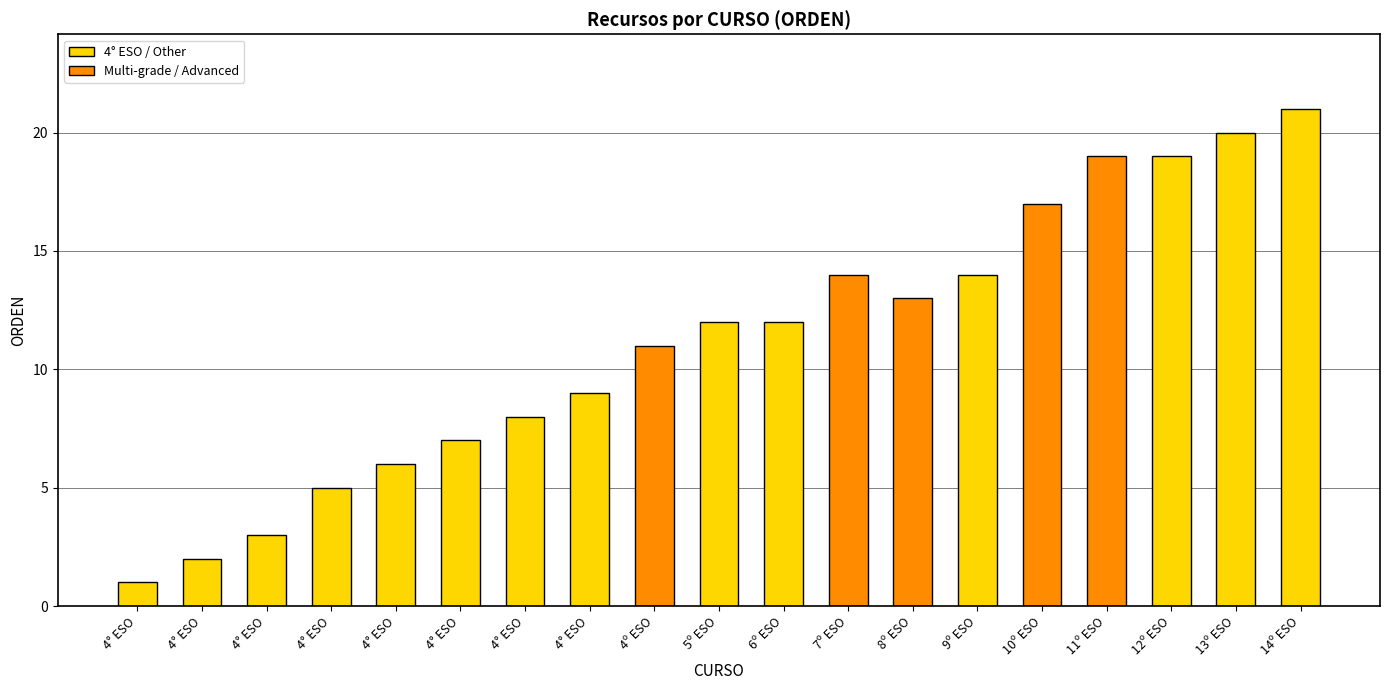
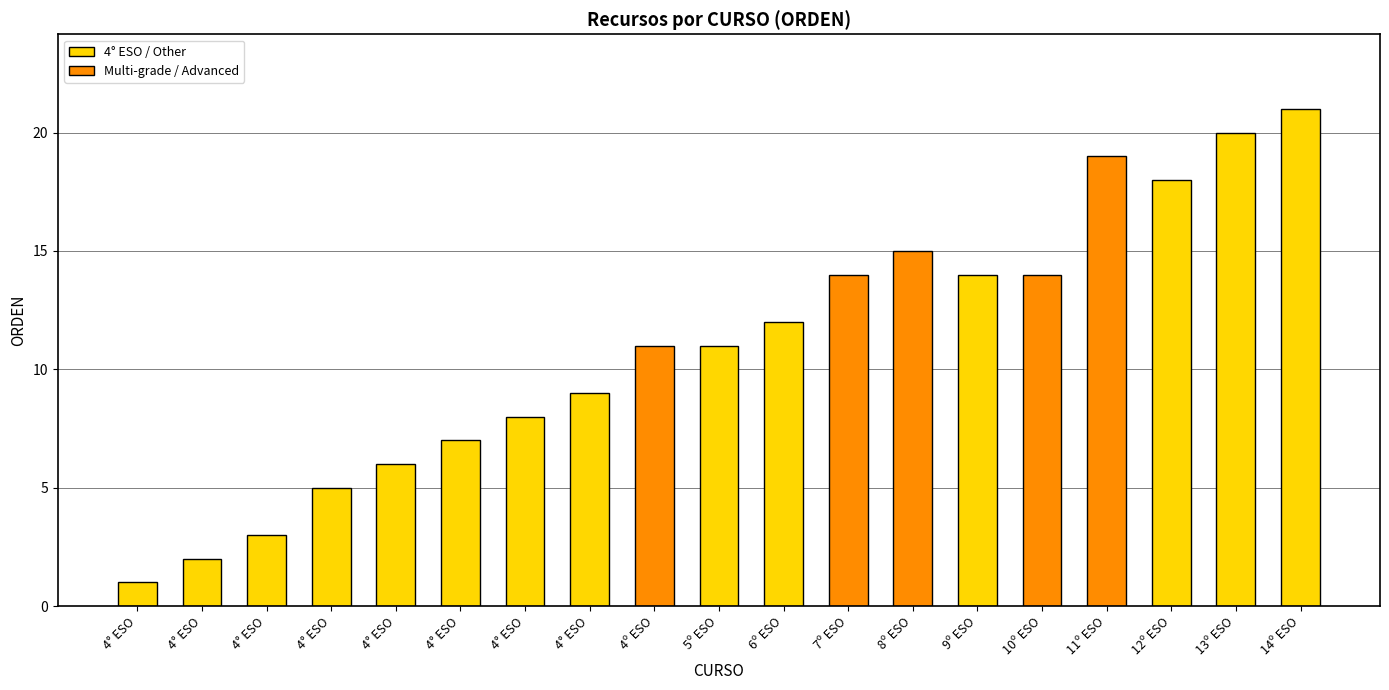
  {
    "4º ESO": 11,
-   "5º ESO": 12,
+   "5º ESO": 11,
    "6º ESO": 12,
    "7º ESO": 14,
-   "8º ESO": 13,
+   "8º ESO": 15,
    "9º ESO": 14,
-   "10º ESO": 17,
+   "10º ESO": 14,
    "11º ESO": 19,
-   "12º ESO": 19,
+   "12º ESO": 18,
    "13º ESO": 20,
    "14º ESO": 21
  }
